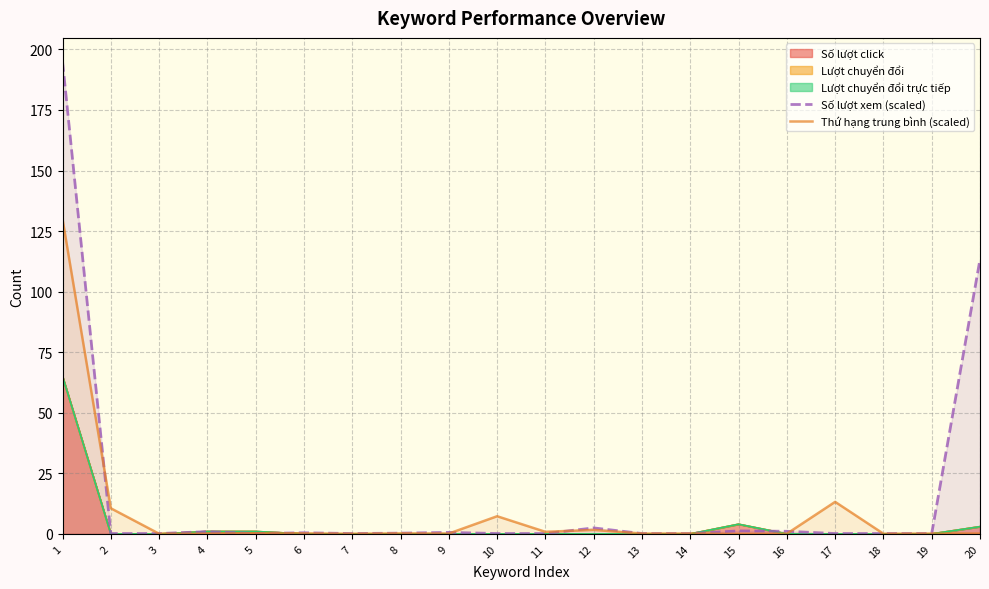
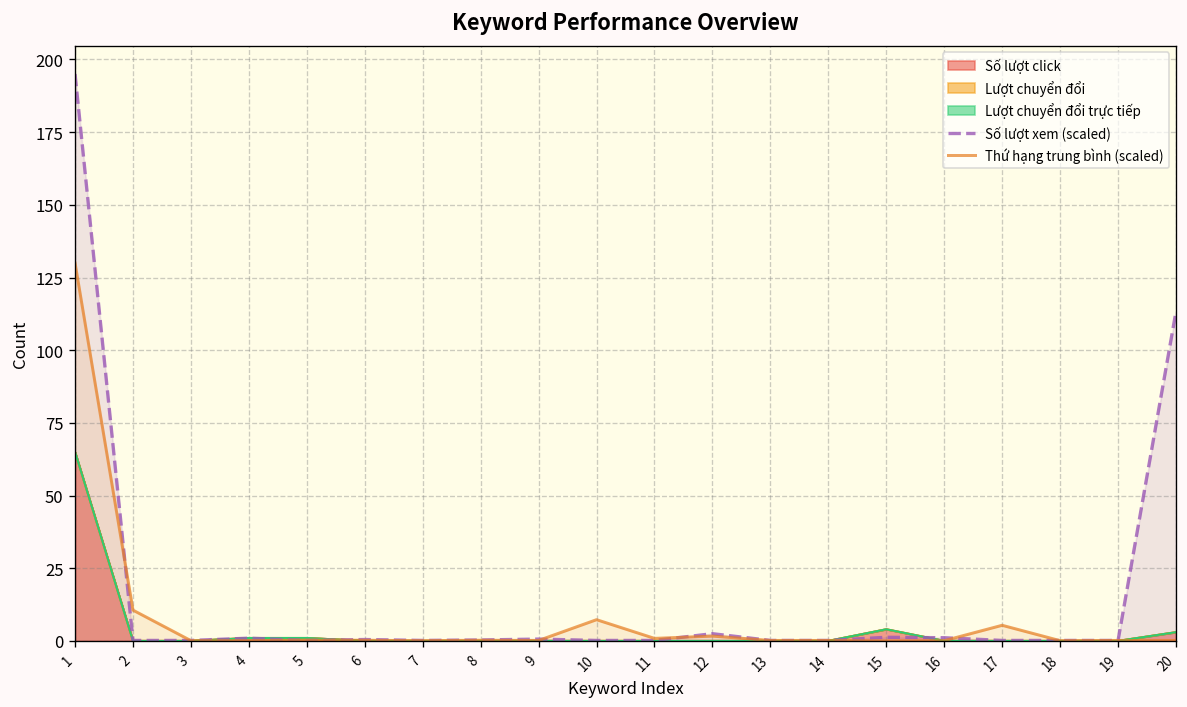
  {
    "Lượt chuyển đổi trực tiếp": {
      "1": 65,
      "12": 0,
      "15": 4,
      "20": 3
    },
    "Số lượt xem (scaled)": {
      "1": 195,
      "15": 1,
      "20": 113
    },
    "Thứ hạng trung bình (scaled)": {
      "1": 130,
      "2": 11,
      "10": 7,
      "15": 0,
-     "17": 13,
+     "17": 5,
      "20": 0
    }
  }
